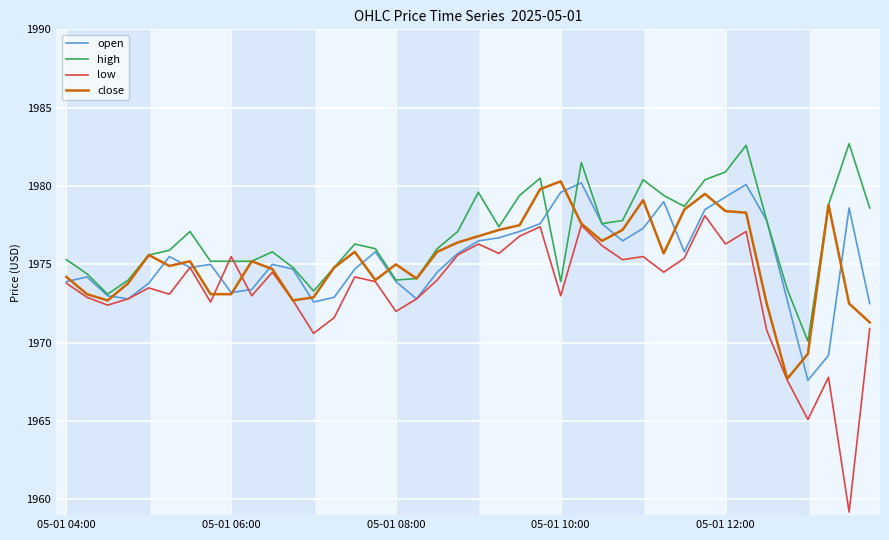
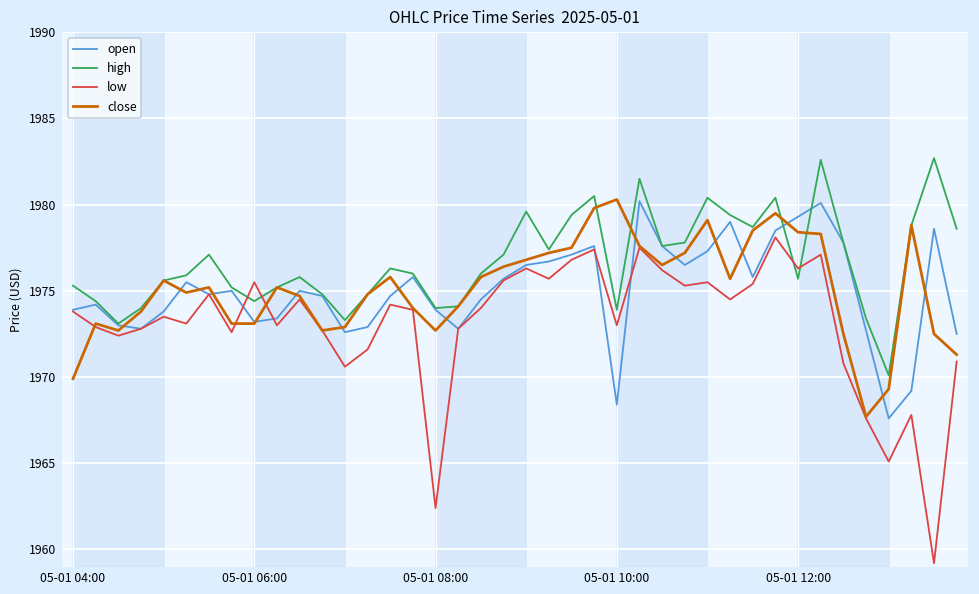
  {
    "open": {
-     "05-01 10:00": 1979.6,
+     "05-01 10:00": 1968.4,
      "05-01 12:00": 1979.3
    },
    "high": {
      "05-01 04:00": 1975.3,
-     "05-01 06:00": 1975.2,
+     "05-01 06:00": 1974.4,
      "05-01 10:00": 1973.9,
-     "05-01 12:00": 1980.9
+     "05-01 12:00": 1975.7
    },
    "low": {
      "05-01 06:00": 1975.5,
-     "05-01 08:00": 1972.0,
+     "05-01 08:00": 1962.4,
      "05-01 10:00": 1973.0,
      "05-01 12:00": 1976.3
    },
    "close": {
-     "05-01 04:00": 1974.2,
-     "05-01 08:00": 1975.0,
+     "05-01 04:00": 1969.9,
+     "05-01 08:00": 1972.7,
      "05-01 10:00": 1980.3,
      "05-01 12:00": 1978.4
    }
  }
